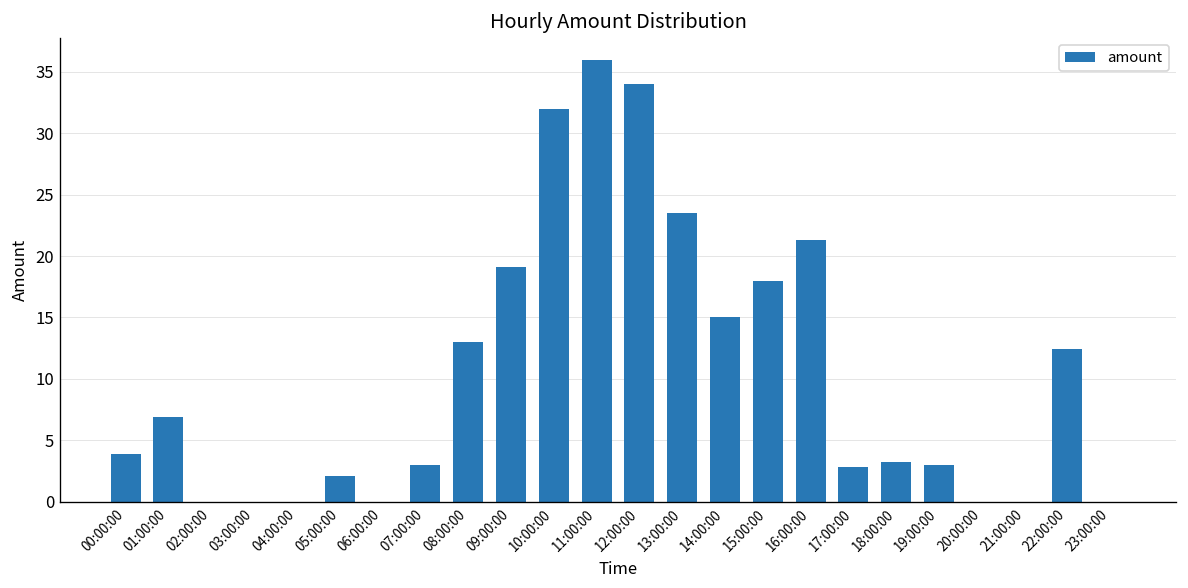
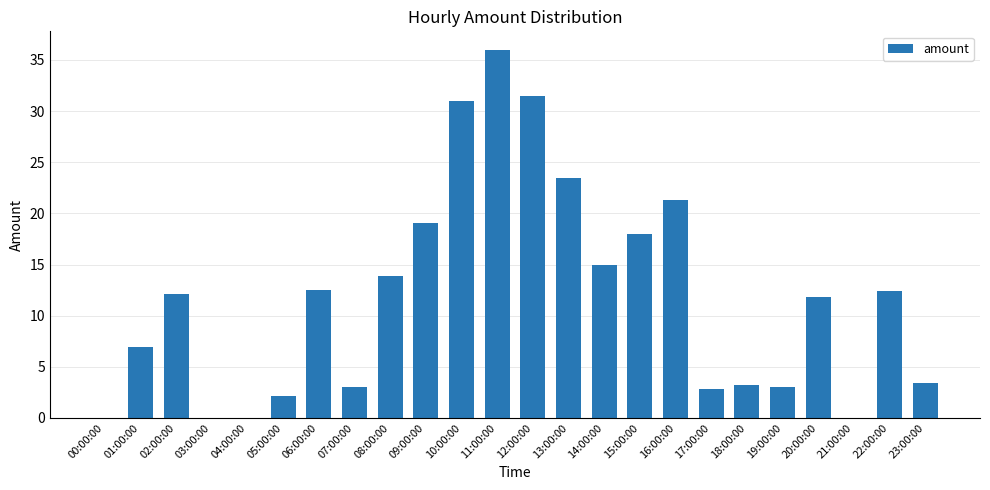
  {
-   "00:00:00": 3.9,
+   "00:00:00": 0.0,
    "01:00:00": 6.9,
-   "02:00:00": 0.0,
+   "02:00:00": 12.1,
    "03:00:00": 0.0,
    "04:00:00": 0.0,
    "05:00:00": 2.1,
-   "06:00:00": 0.0,
+   "06:00:00": 12.5,
    "07:00:00": 3.0,
-   "08:00:00": 13.0,
+   "08:00:00": 13.9,
    "09:00:00": 19.1,
-   "10:00:00": 32,
+   "10:00:00": 31,
    "11:00:00": 36.0,
-   "12:00:00": 34.0,
+   "12:00:00": 31.5,
    "13:00:00": 23.5,
    "14:00:00": 15.0,
    "15:00:00": 18.0,
    "16:00:00": 21.3,
    "17:00:00": 2.8,
    "18:00:00": 3.2,
    "19:00:00": 3.0,
-   "20:00:00": 0.0,
+   "20:00:00": 11.8,
    "21:00:00": 0.0,
    "22:00:00": 12.4,
-   "23:00:00": 0.0
+   "23:00:00": 3.4
  }
